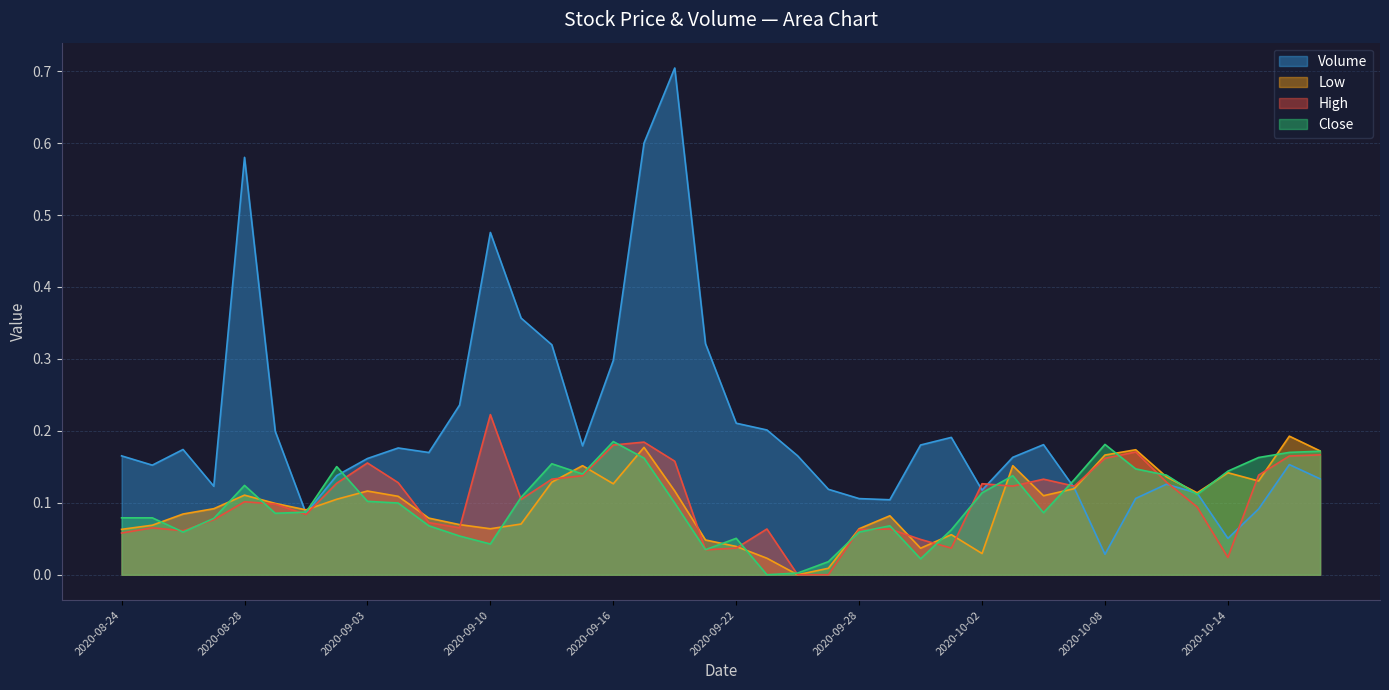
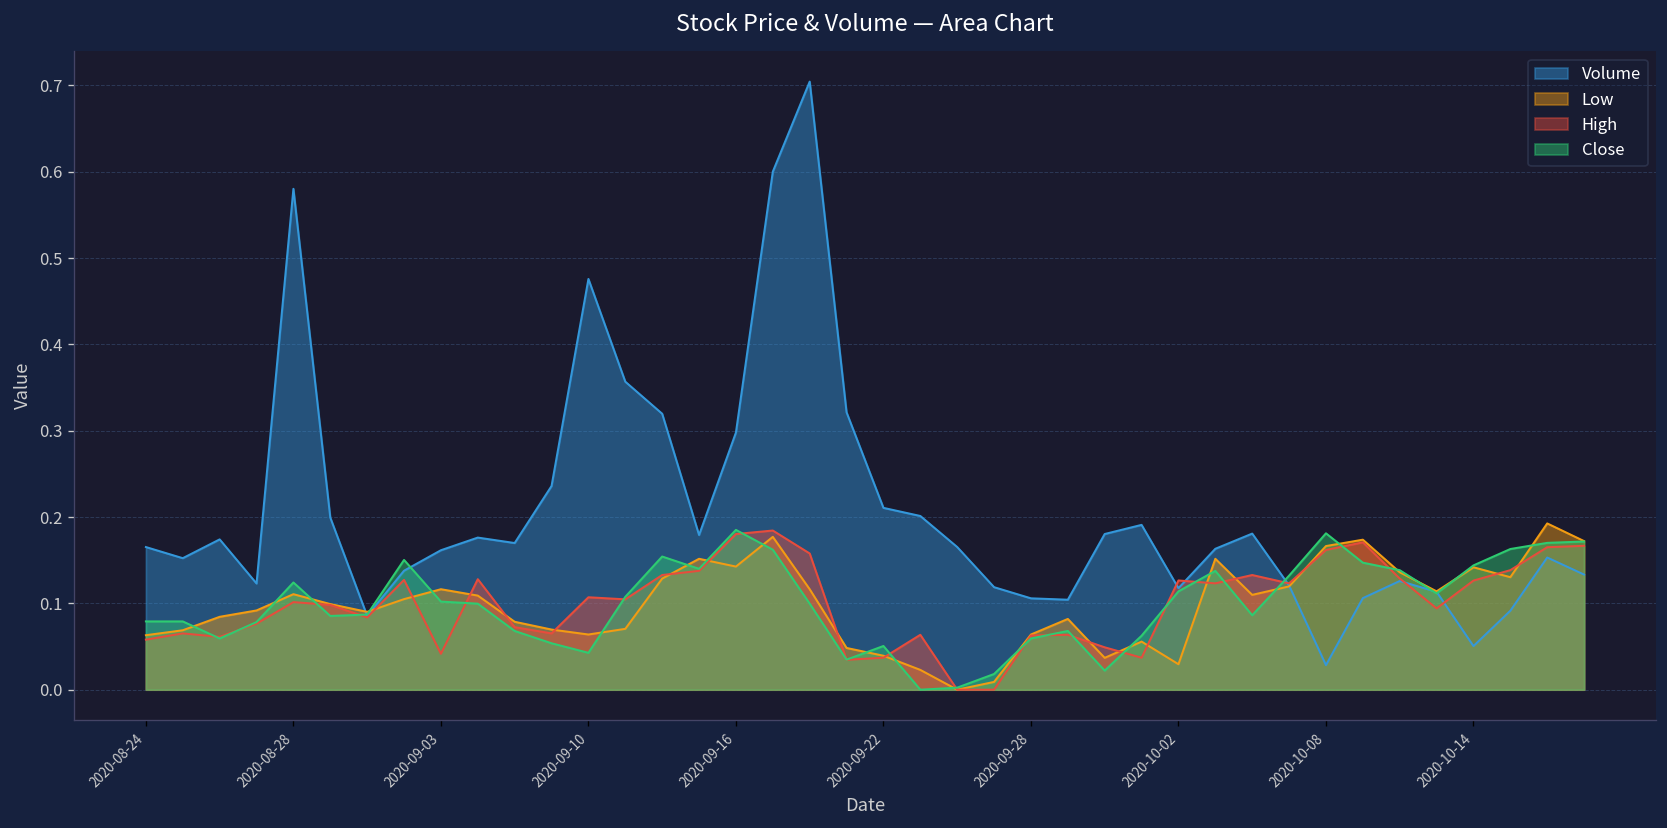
  {
    "Volume": {
      "2020-08-24": 0.17,
      "2020-08-28": 0.58,
      "2020-09-03": 0.16,
      "2020-09-10": 0.48,
      "2020-09-16": 0.30,
      "2020-09-22": 0.21,
      "2020-09-28": 0.11,
      "2020-10-02": 0.12,
      "2020-10-08": 0.03,
      "2020-10-14": 0.05
    },
    "Low": {
      "2020-08-24": 0.06,
      "2020-08-28": 0.11,
      "2020-09-03": 0.12,
      "2020-09-10": 0.06,
-     "2020-09-16": 0.13,
+     "2020-09-16": 0.14,
      "2020-10-02": 0.03,
      "2020-10-08": 0.17
    },
    "High": {
      "2020-08-24": 0.06,
      "2020-08-28": 0.10,
-     "2020-09-03": 0.16,
-     "2020-09-10": 0.22,
+     "2020-09-03": 0.04,
+     "2020-09-10": 0.11,
      "2020-09-16": 0.18,
      "2020-10-02": 0.13,
      "2020-10-08": 0.16,
-     "2020-10-14": 0.02
+     "2020-10-14": 0.13
    },
    "Close": {
      "2020-08-24": 0.08,
      "2020-08-28": 0.12,
      "2020-09-03": 0.10,
      "2020-09-10": 0.04,
      "2020-09-16": 0.19,
      "2020-09-22": 0.05,
      "2020-10-02": 0.11,
      "2020-10-08": 0.18
    }
  }
